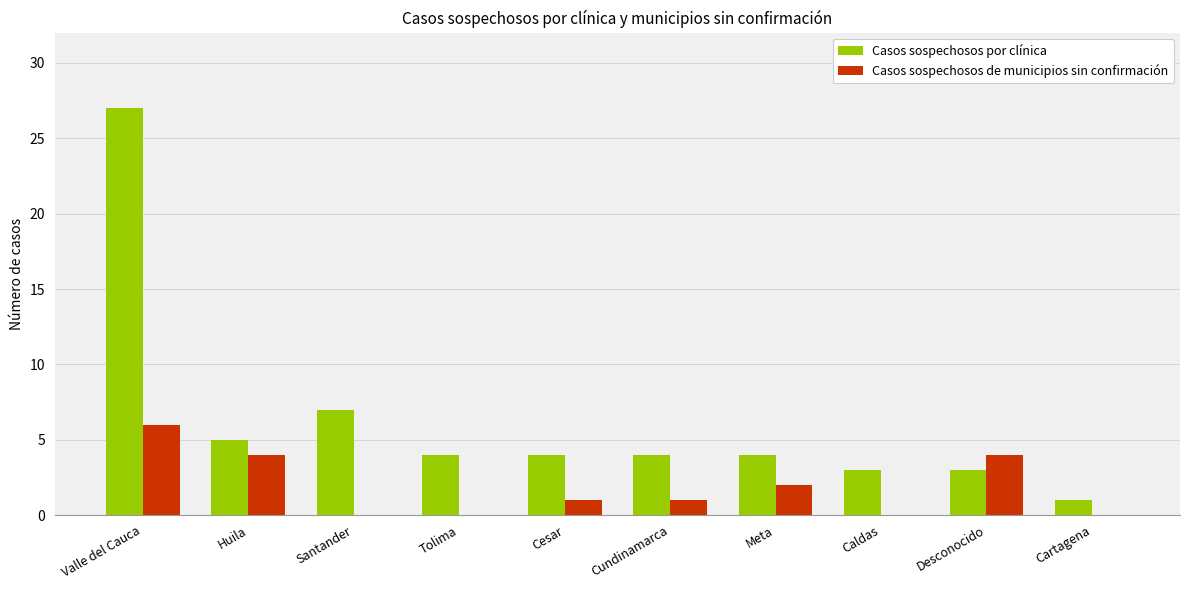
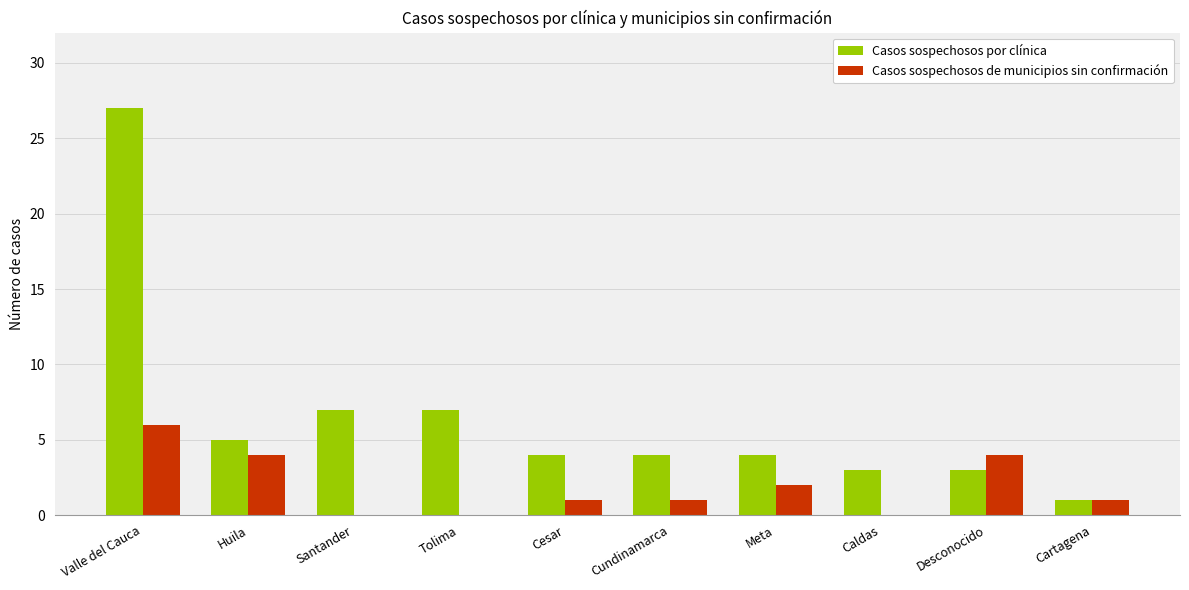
  {
    "Casos sospechosos por clínica": {
      "Valle del Cauca": 27,
      "Huila": 5,
      "Santander": 7,
-     "Tolima": 4,
+     "Tolima": 7,
      "Cesar": 4,
      "Cundinamarca": 4,
      "Meta": 4,
      "Caldas": 3,
      "Desconocido": 3,
      "Cartagena": 1
    },
    "Casos sospechosos de municipios sin confirmación": {
      "Valle del Cauca": 6,
      "Huila": 4,
      "Santander": 0,
      "Tolima": 0,
      "Cesar": 1,
      "Cundinamarca": 1,
      "Meta": 2,
      "Caldas": 0,
      "Desconocido": 4,
-     "Cartagena": 0
+     "Cartagena": 1
    }
  }
